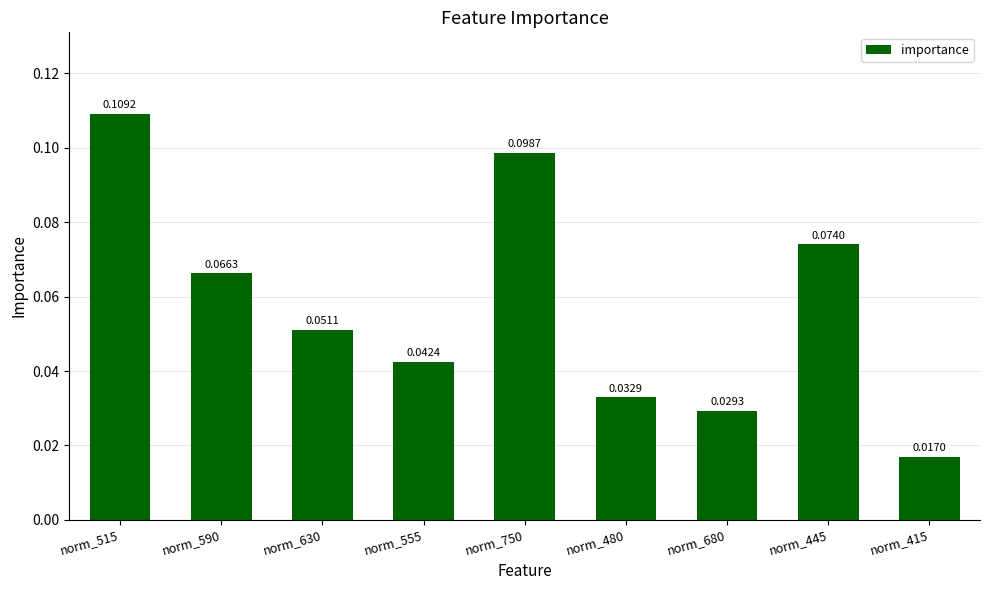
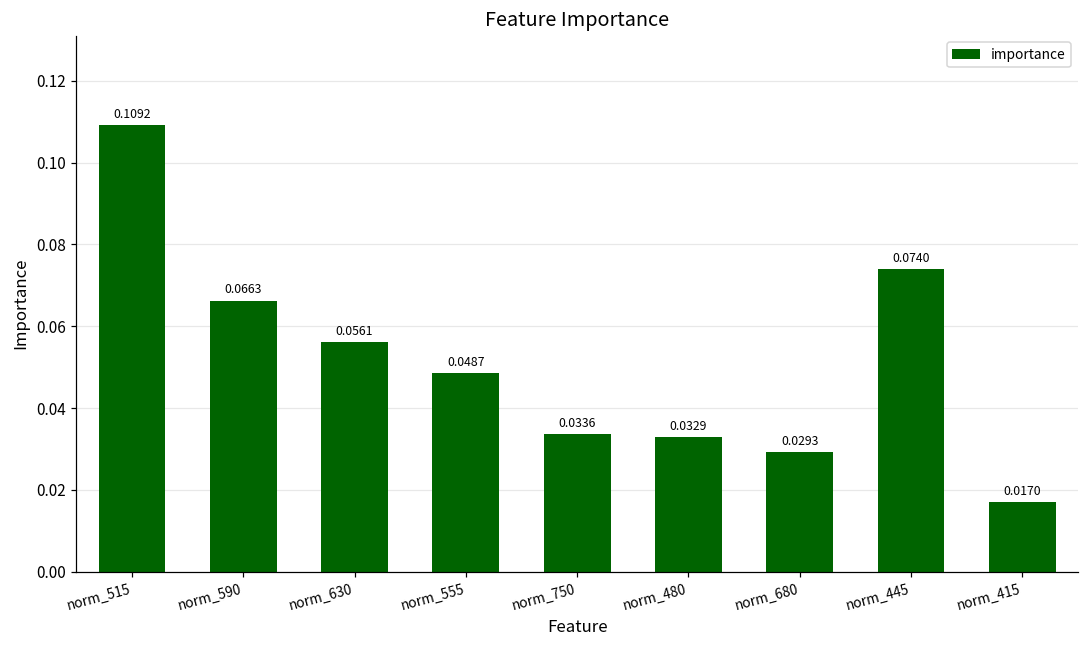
  {
    "norm_515": 0.1092,
    "norm_590": 0.0663,
-   "norm_630": 0.0511,
-   "norm_555": 0.0424,
-   "norm_750": 0.0987,
+   "norm_630": 0.0561,
+   "norm_555": 0.0487,
+   "norm_750": 0.0336,
    "norm_480": 0.0329,
    "norm_680": 0.0293,
    "norm_445": 0.0740,
    "norm_415": 0.0170
  }
